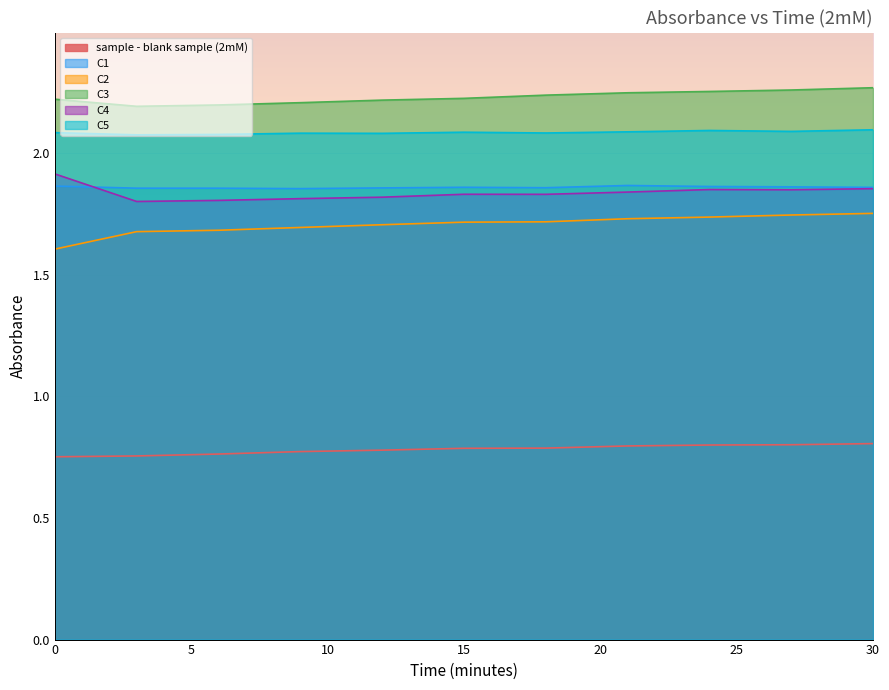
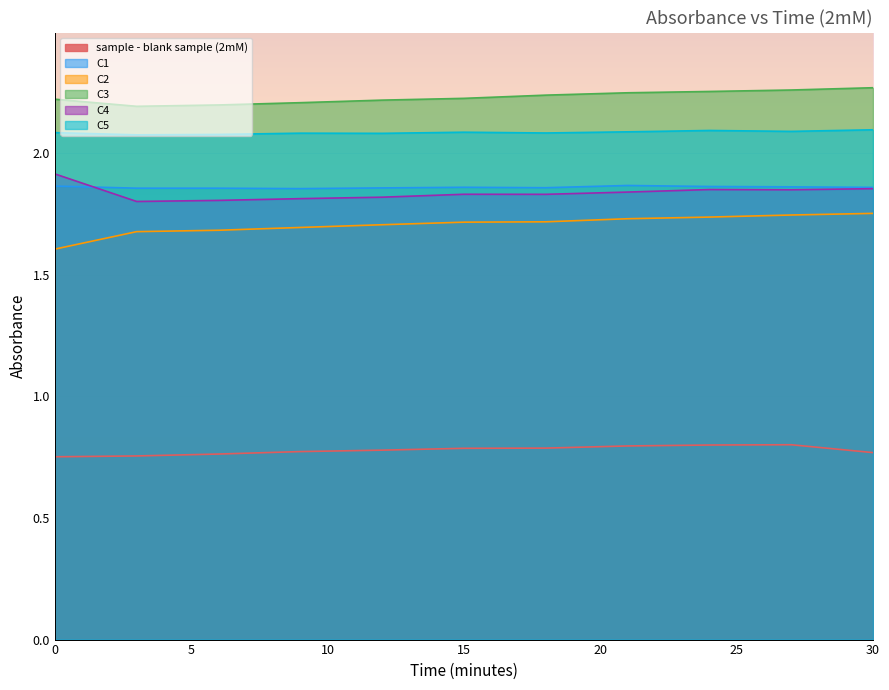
  {
    "sample - blank sample (2mM)": {
      "0": 0.75,
      "15": 0.79,
-     "30": 0.81
+     "30": 0.77
    },
    "C2": {
      "0": 1.61,
      "15": 1.72,
      "30": 1.75
    },
    "C3": {
      "0": 2.22,
      "15": 2.23,
      "30": 2.27
    },
    "C4": {
      "0": 1.91,
      "15": 1.83
    }
  }
